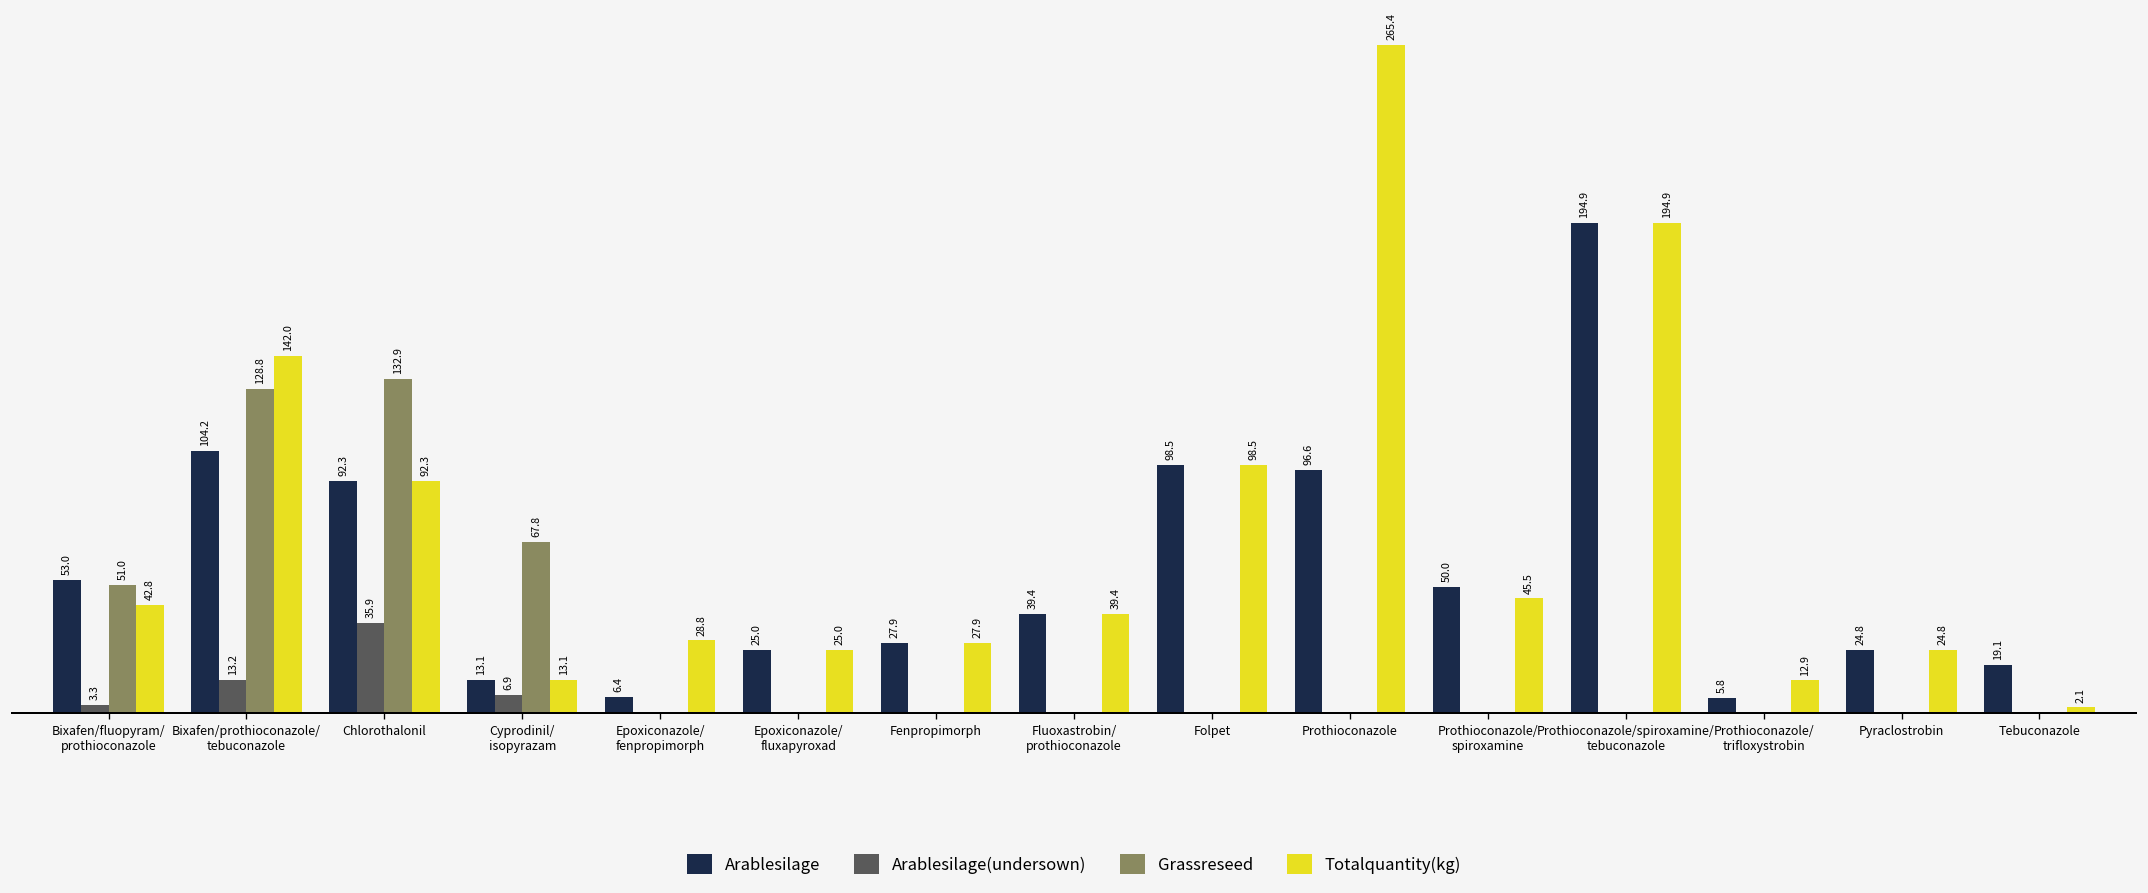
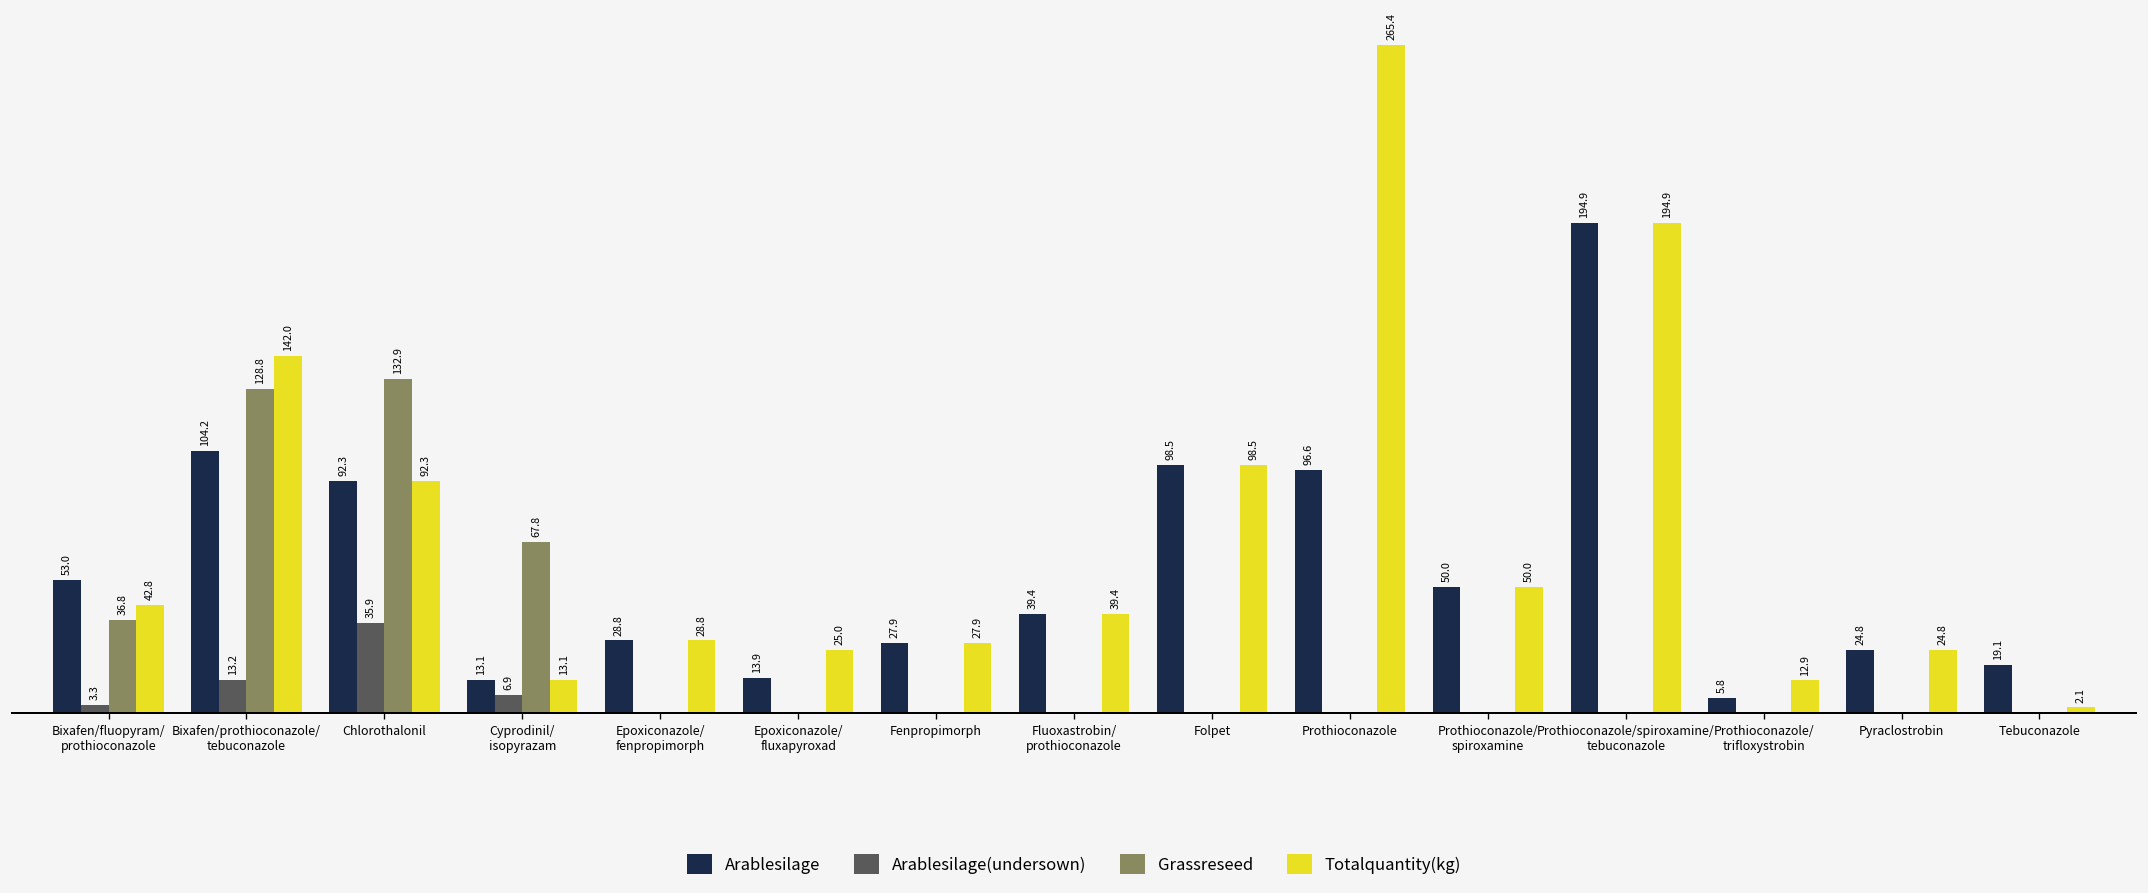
  {
    "Arablesilage": {
      "Bixafen/fluopyram/ prothioconazole": 53.0,
      "Bixafen/prothioconazole/ tebuconazole": 104.2,
      "Chlorothalonil": 92.3,
      "Cyprodinil/ isopyrazam": 13.1,
-     "Epoxiconazole/ fenpropimorph": 6.4,
-     "Epoxiconazole/ fluxapyroxad": 25.0,
+     "Epoxiconazole/ fenpropimorph": 28.8,
+     "Epoxiconazole/ fluxapyroxad": 13.9,
      "Fenpropimorph": 27.9,
      "Fluoxastrobin/ prothioconazole": 39.4,
      "Folpet": 98.5,
      "Prothioconazole": 96.6,
      "Prothioconazole/ spiroxamine": 50.0,
      "Prothioconazole/spiroxamine/ tebuconazole": 194.9,
      "Prothioconazole/ trifloxystrobin": 5.8,
      "Pyraclostrobin": 24.8,
      "Tebuconazole": 19.1
    },
    "Arablesilage(undersown)": {
      "Bixafen/fluopyram/ prothioconazole": 3.3,
      "Bixafen/prothioconazole/ tebuconazole": 13.2,
      "Chlorothalonil": 35.9,
      "Cyprodinil/ isopyrazam": 6.9
    },
    "Grassreseed": {
-     "Bixafen/fluopyram/ prothioconazole": 51.0,
+     "Bixafen/fluopyram/ prothioconazole": 36.8,
      "Bixafen/prothioconazole/ tebuconazole": 128.8,
      "Chlorothalonil": 132.9,
      "Cyprodinil/ isopyrazam": 67.8
    },
    "Totalquantity(kg)": {
      "Bixafen/fluopyram/ prothioconazole": 42.8,
      "Bixafen/prothioconazole/ tebuconazole": 142.0,
      "Chlorothalonil": 92.3,
      "Cyprodinil/ isopyrazam": 13.1,
      "Epoxiconazole/ fenpropimorph": 28.8,
      "Epoxiconazole/ fluxapyroxad": 25.0,
      "Fenpropimorph": 27.9,
      "Fluoxastrobin/ prothioconazole": 39.4,
      "Folpet": 98.5,
      "Prothioconazole": 265.4,
-     "Prothioconazole/ spiroxamine": 45.5,
+     "Prothioconazole/ spiroxamine": 50.0,
      "Prothioconazole/spiroxamine/ tebuconazole": 194.9,
      "Prothioconazole/ trifloxystrobin": 12.9,
      "Pyraclostrobin": 24.8,
      "Tebuconazole": 2.1
    }
  }
